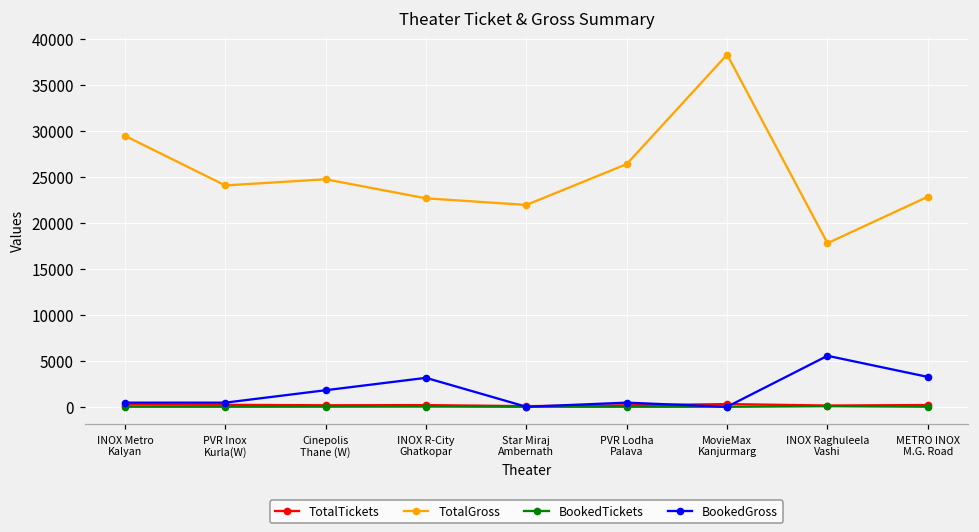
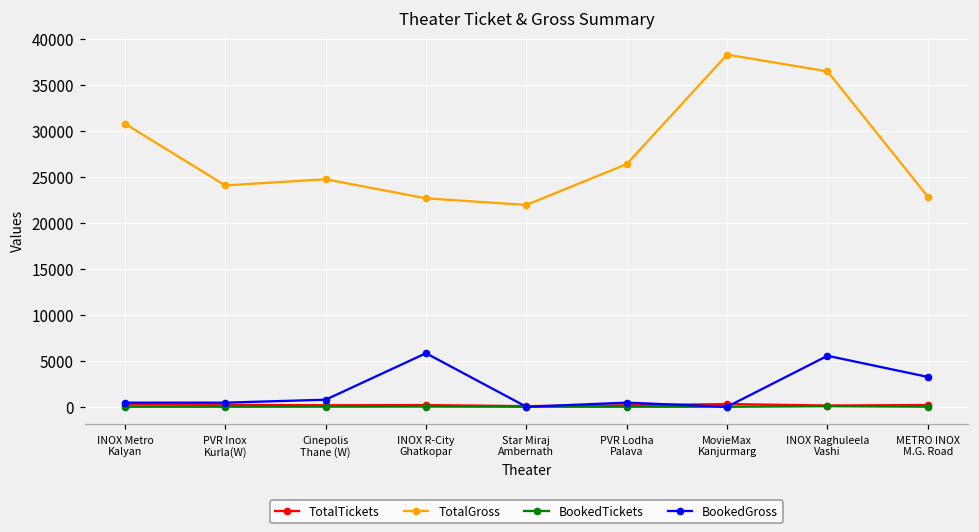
  {
    "TotalGross": {
-     "INOX Metro Kalyan": 29000,
+     "INOX Metro Kalyan": 31000,
      "PVR Inox Kurla(W)": 24000,
      "Cinepolis Thane (W)": 25000,
      "INOX R-City Ghatkopar": 23000,
      "Star Miraj Ambernath": 22000,
      "PVR Lodha Palava": 26000,
      "MovieMax Kanjurmarg": 38000,
-     "INOX Raghuleela Vashi": 18000,
+     "INOX Raghuleela Vashi": 36000,
      "METRO INOX M.G. Road": 23000
    },
    "BookedGross": {
-     "Cinepolis Thane (W)": 2000,
-     "INOX R-City Ghatkopar": 3000,
+     "Cinepolis Thane (W)": 1000,
+     "INOX R-City Ghatkopar": 6000,
      "INOX Raghuleela Vashi": 6000,
      "METRO INOX M.G. Road": 3000
    }
  }
